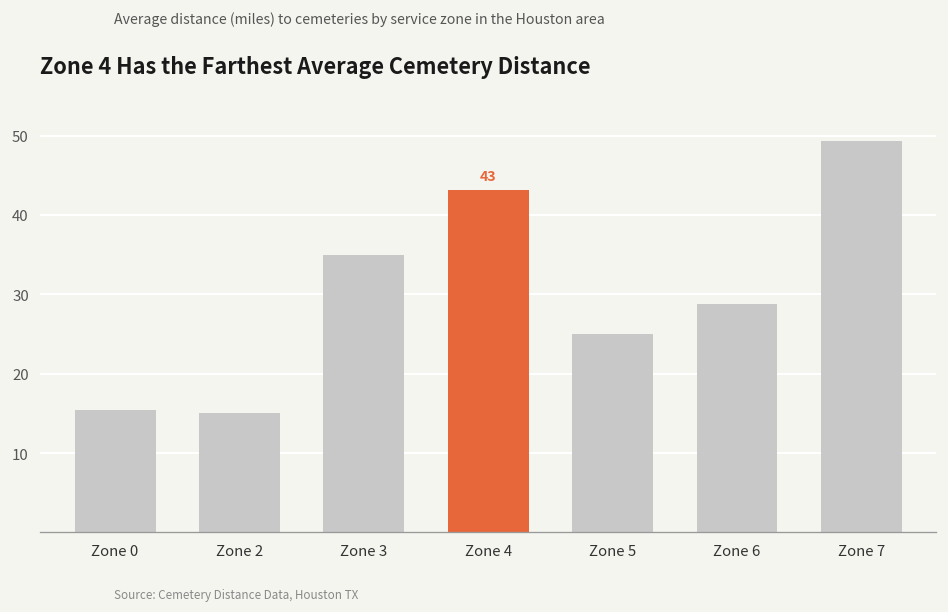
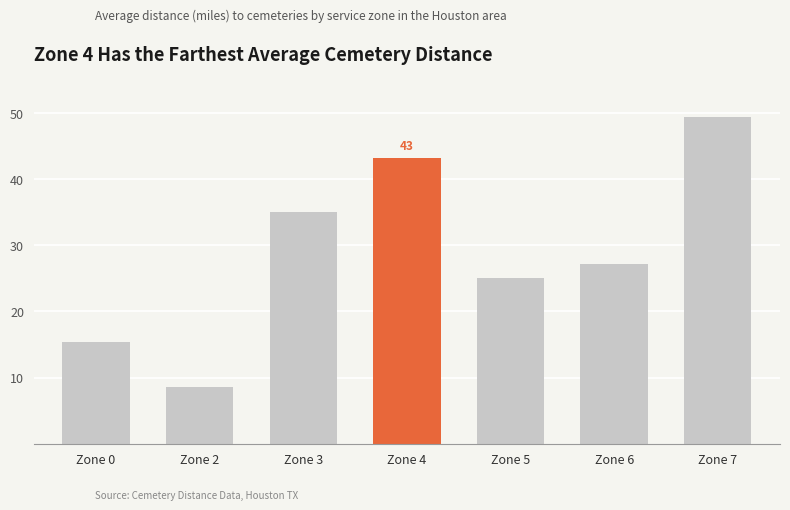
  {
    "Zone 0": 15,
-   "Zone 2": 15,
+   "Zone 2": 9,
    "Zone 3": 35,
    "Zone 5": 25,
-   "Zone 6": 29,
+   "Zone 6": 27,
    "Zone 7": 49
  }
